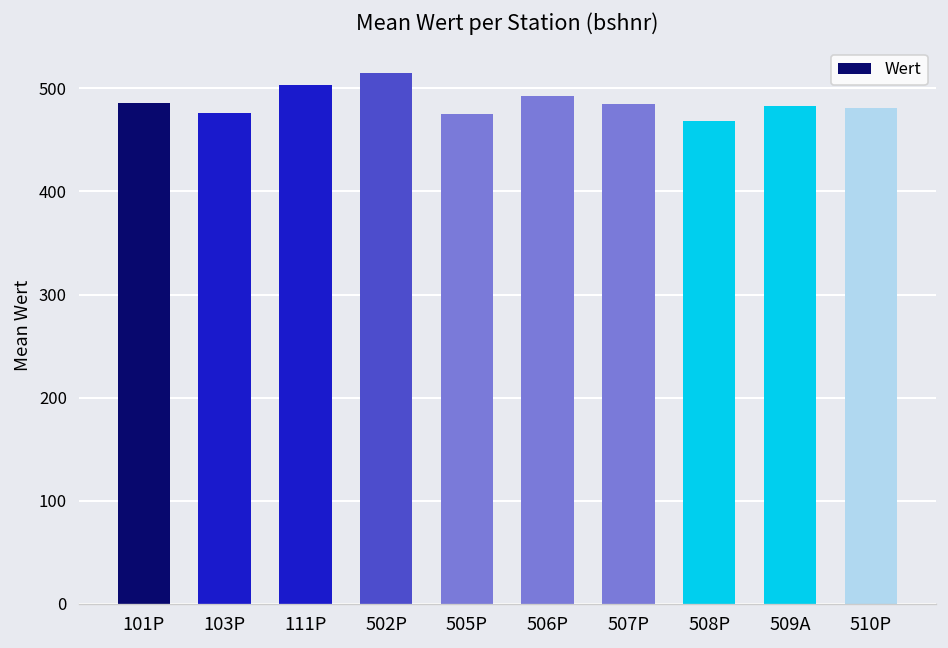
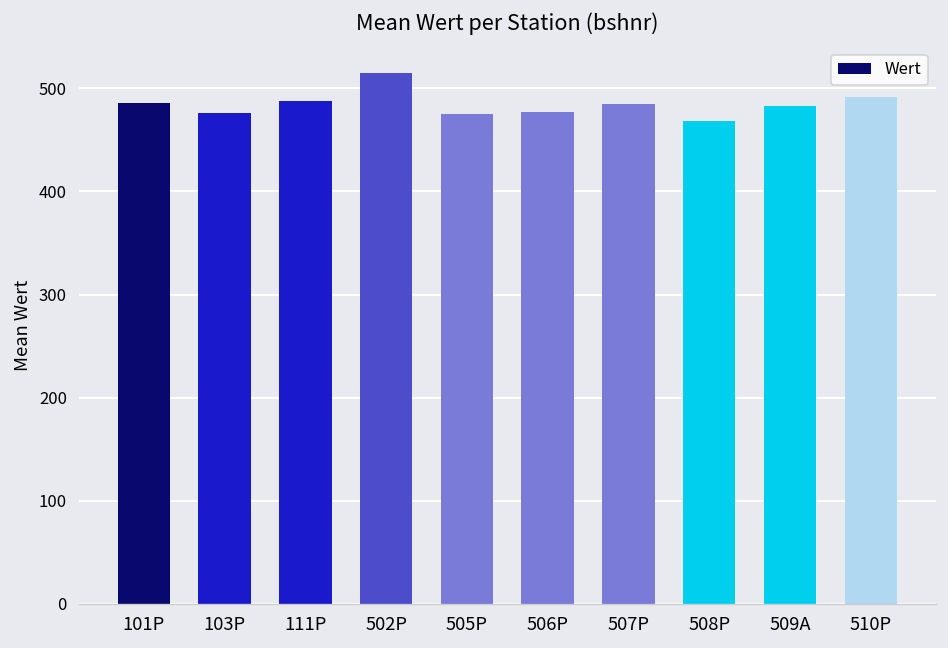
  {
    "101P": 490,
    "103P": 480,
-   "111P": 500,
+   "111P": 490,
    "502P": 520,
    "505P": 480,
-   "506P": 490,
+   "506P": 480,
    "507P": 490,
    "508P": 470,
    "509A": 480,
-   "510P": 480
+   "510P": 490
  }
